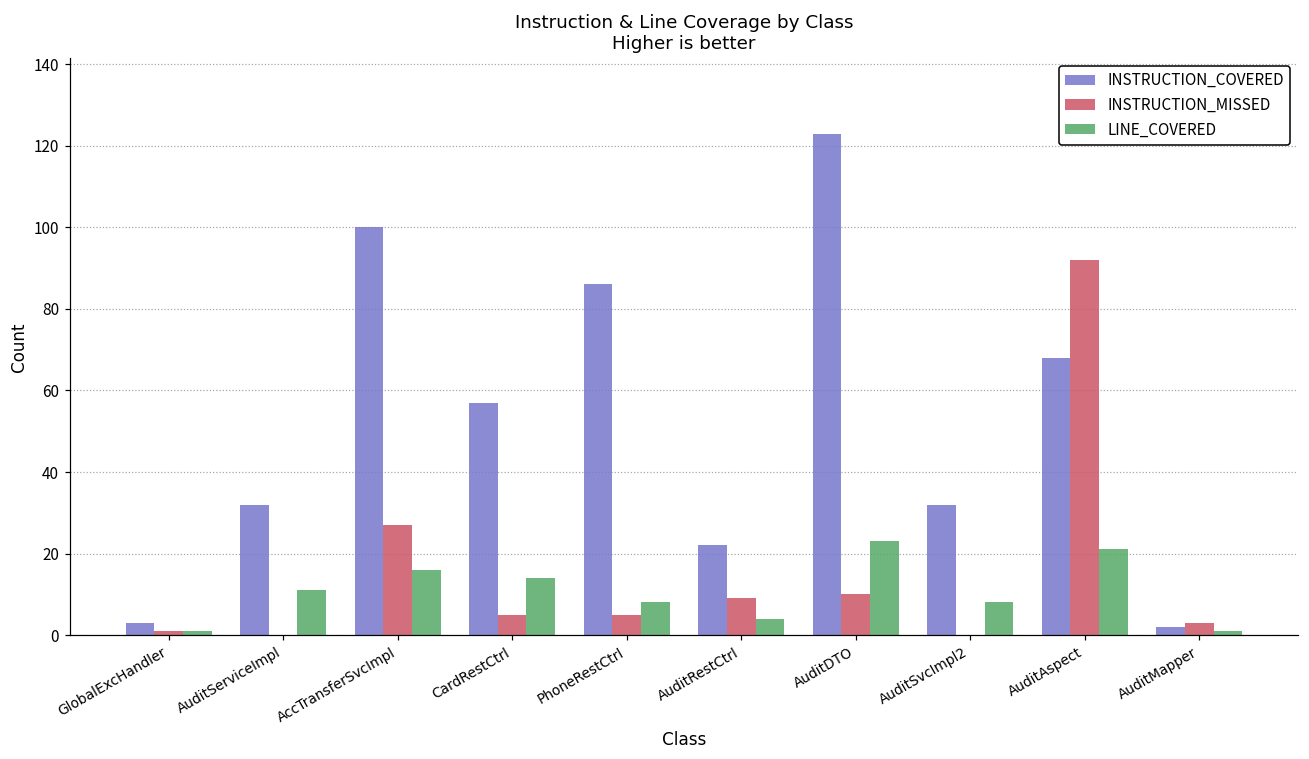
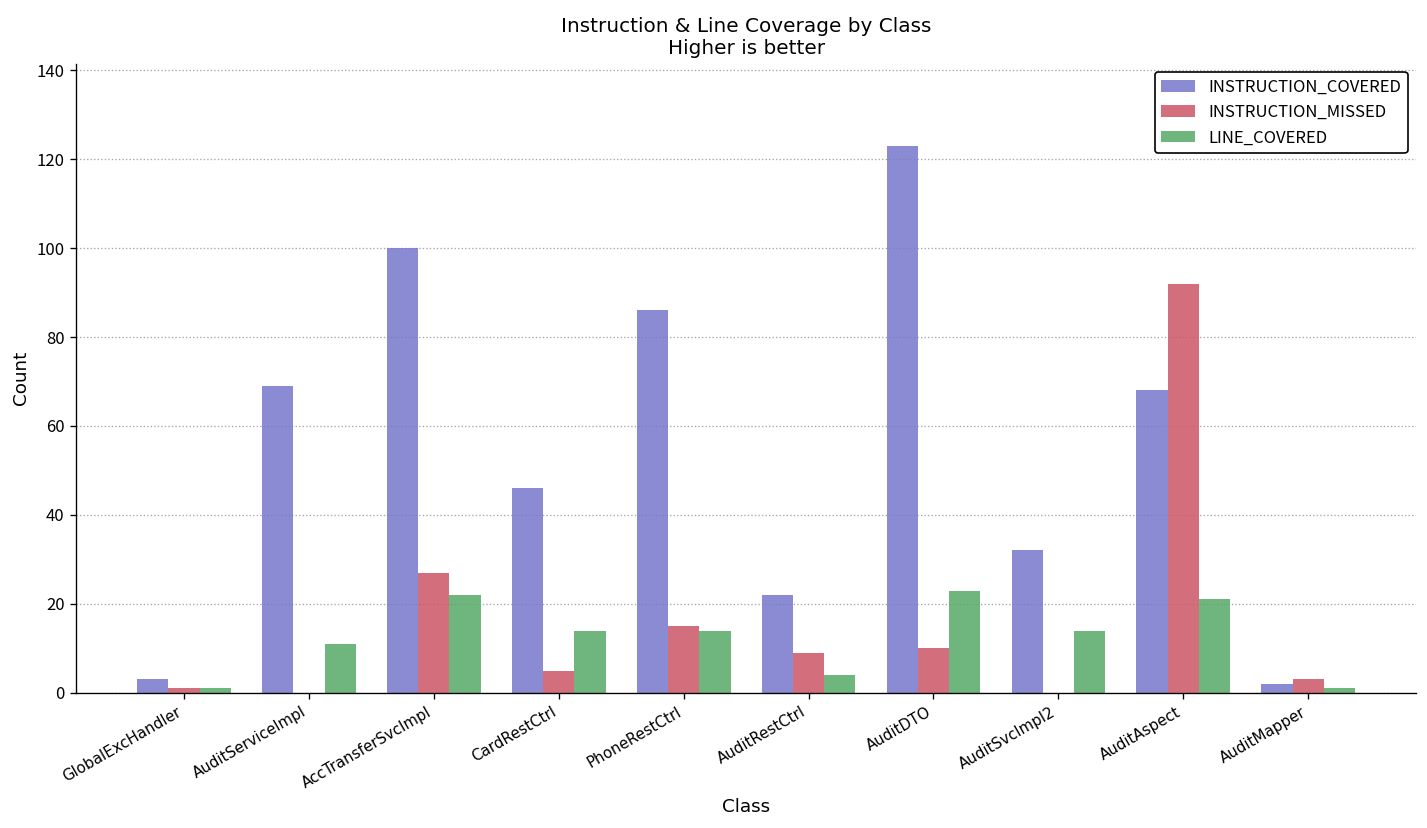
  {
    "INSTRUCTION_COVERED": {
      "GlobalExcHandler": 3,
-     "AuditServiceImpl": 32,
+     "AuditServiceImpl": 69,
      "AccTransferSvcImpl": 100,
-     "CardRestCtrl": 57,
+     "CardRestCtrl": 46,
      "PhoneRestCtrl": 86,
      "AuditRestCtrl": 22,
      "AuditDTO": 123,
      "AuditSvcImpl2": 32,
      "AuditAspect": 68,
      "AuditMapper": 2
    },
    "INSTRUCTION_MISSED": {
      "GlobalExcHandler": 1,
      "AuditServiceImpl": 0,
      "AccTransferSvcImpl": 27,
      "CardRestCtrl": 5,
-     "PhoneRestCtrl": 5,
+     "PhoneRestCtrl": 15,
      "AuditRestCtrl": 9,
      "AuditDTO": 10,
      "AuditSvcImpl2": 0,
      "AuditAspect": 92,
      "AuditMapper": 3
    },
    "LINE_COVERED": {
      "GlobalExcHandler": 1,
      "AuditServiceImpl": 11,
-     "AccTransferSvcImpl": 16,
+     "AccTransferSvcImpl": 22,
      "CardRestCtrl": 14,
-     "PhoneRestCtrl": 8,
+     "PhoneRestCtrl": 14,
      "AuditRestCtrl": 4,
      "AuditDTO": 23,
-     "AuditSvcImpl2": 8,
+     "AuditSvcImpl2": 14,
      "AuditAspect": 21,
      "AuditMapper": 1
    }
  }
